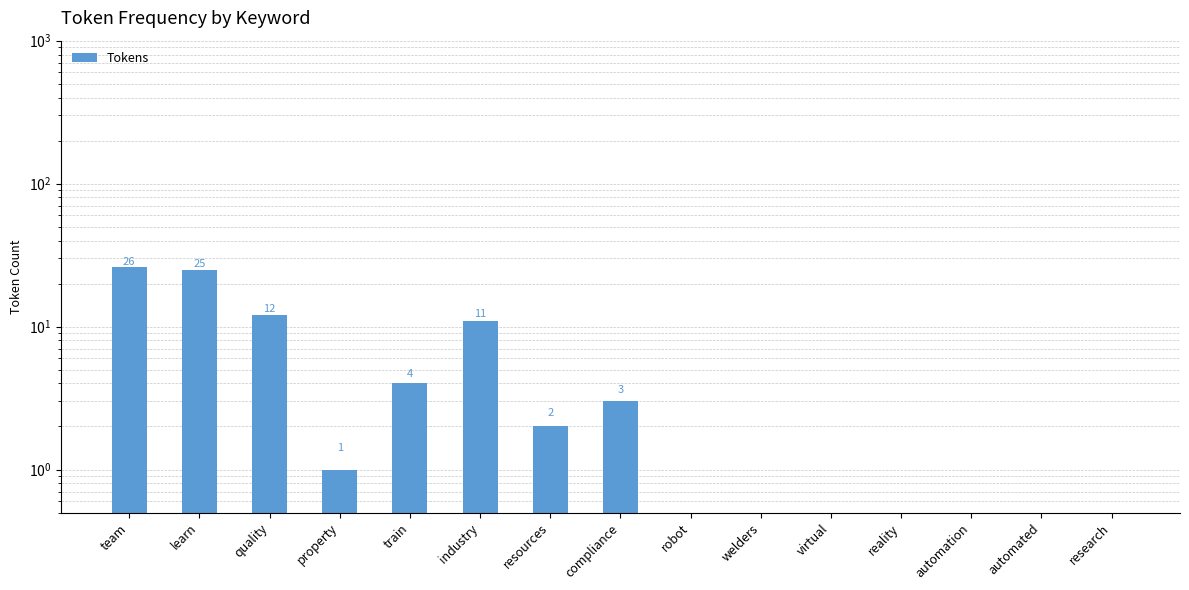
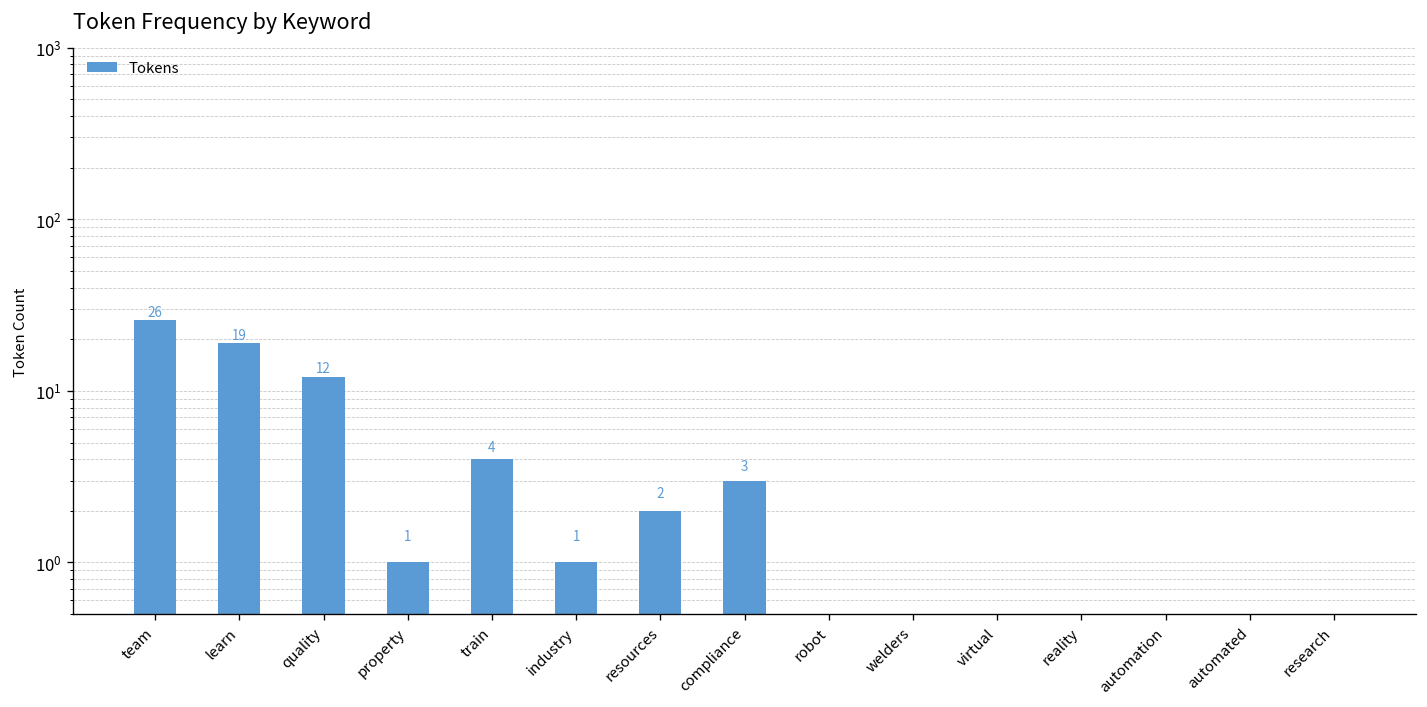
  {
    "team": 26,
-   "learn": 25,
+   "learn": 19,
    "quality": 12,
    "property": 1,
    "train": 4,
-   "industry": 11,
+   "industry": 1,
    "resources": 2,
    "compliance": 3
  }
